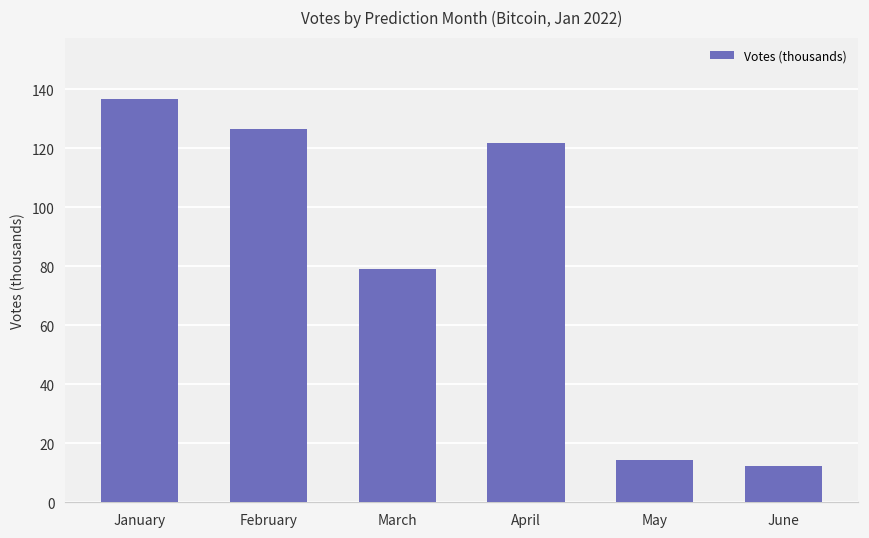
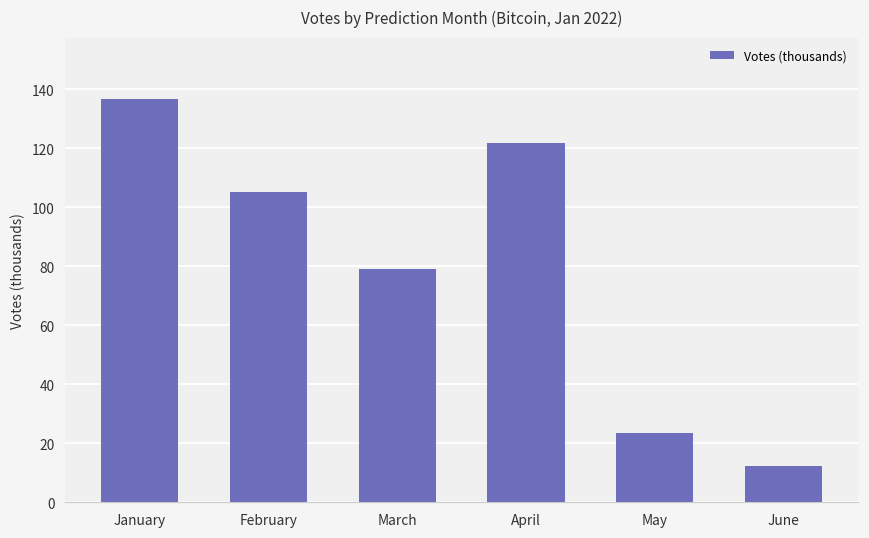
  {
    "January": 137,
-   "February": 126,
+   "February": 105,
    "March": 79,
    "April": 122,
-   "May": 14,
+   "May": 23,
    "June": 12
  }
